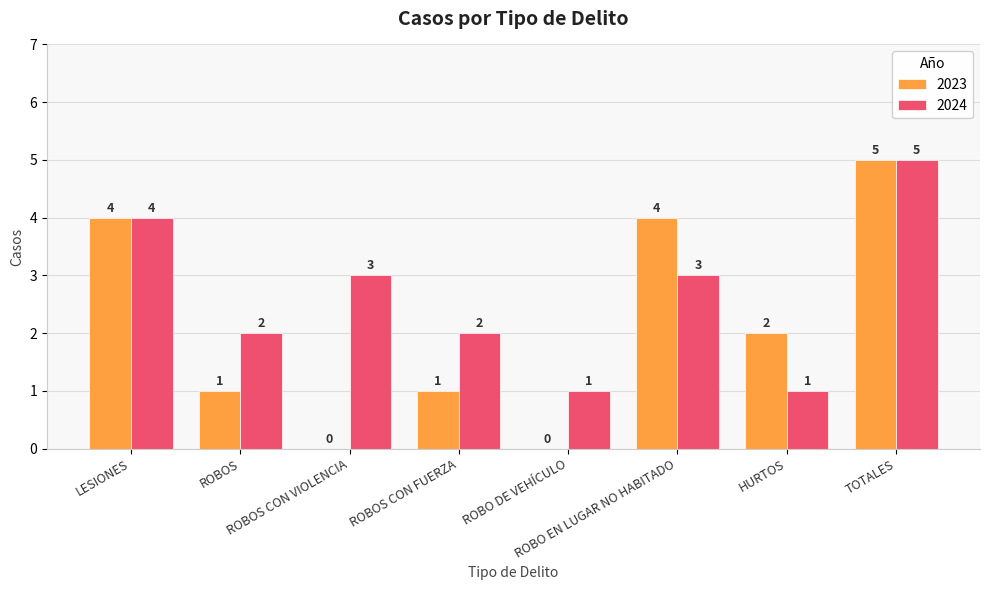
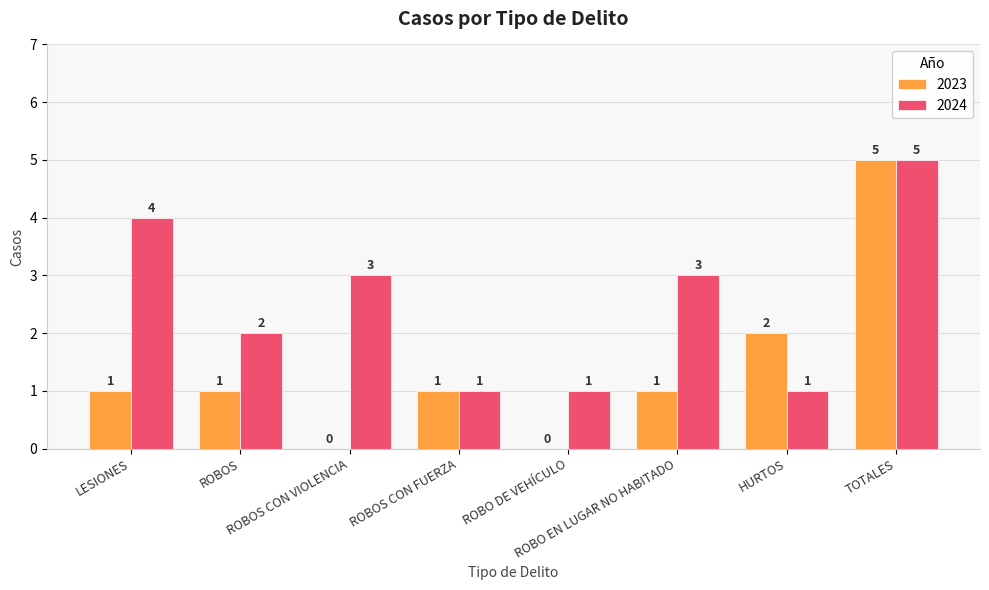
  {
    "2023": {
-     "LESIONES": 4,
+     "LESIONES": 1,
      "ROBOS": 1,
      "ROBOS CON VIOLENCIA": 0,
      "ROBOS CON FUERZA": 1,
      "ROBO DE VEHÍCULO": 0,
-     "ROBO EN LUGAR NO HABITADO": 4,
+     "ROBO EN LUGAR NO HABITADO": 1,
      "HURTOS": 2,
      "TOTALES": 5
    },
    "2024": {
      "LESIONES": 4,
      "ROBOS": 2,
      "ROBOS CON VIOLENCIA": 3,
-     "ROBOS CON FUERZA": 2,
+     "ROBOS CON FUERZA": 1,
      "ROBO DE VEHÍCULO": 1,
      "ROBO EN LUGAR NO HABITADO": 3,
      "HURTOS": 1,
      "TOTALES": 5
    }
  }
